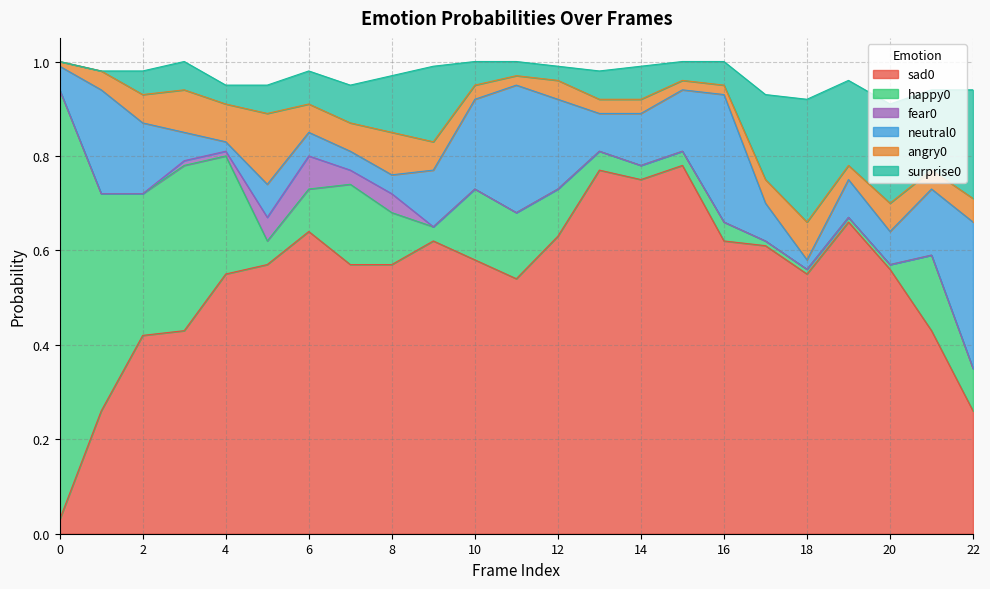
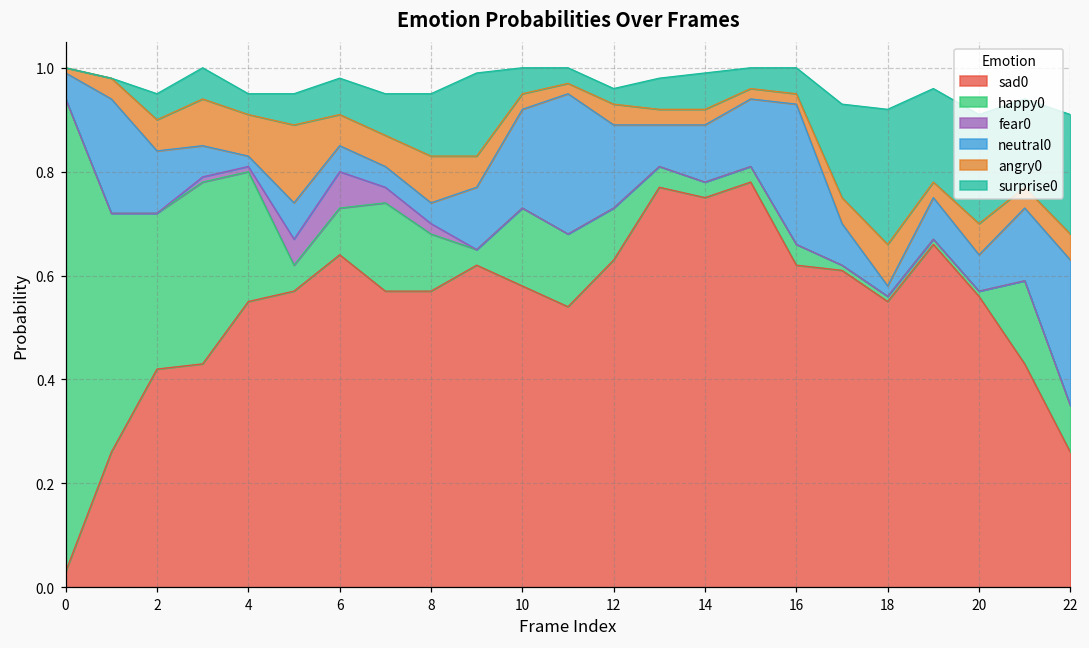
  {
    "fear0": {
      "4": 0.01,
      "6": 0.07,
-     "8": 0.04
+     "8": 0.02
    },
    "neutral0": {
      "0": 0.05,
-     "2": 0.15,
+     "2": 0.12,
      "4": 0.02,
      "6": 0.05,
      "8": 0.04,
      "10": 0.19,
-     "12": 0.19,
+     "12": 0.16,
      "14": 0.11,
      "16": 0.27,
      "18": 0.02,
      "20": 0.07,
-     "22": 0.31
+     "22": 0.28
    }
  }
